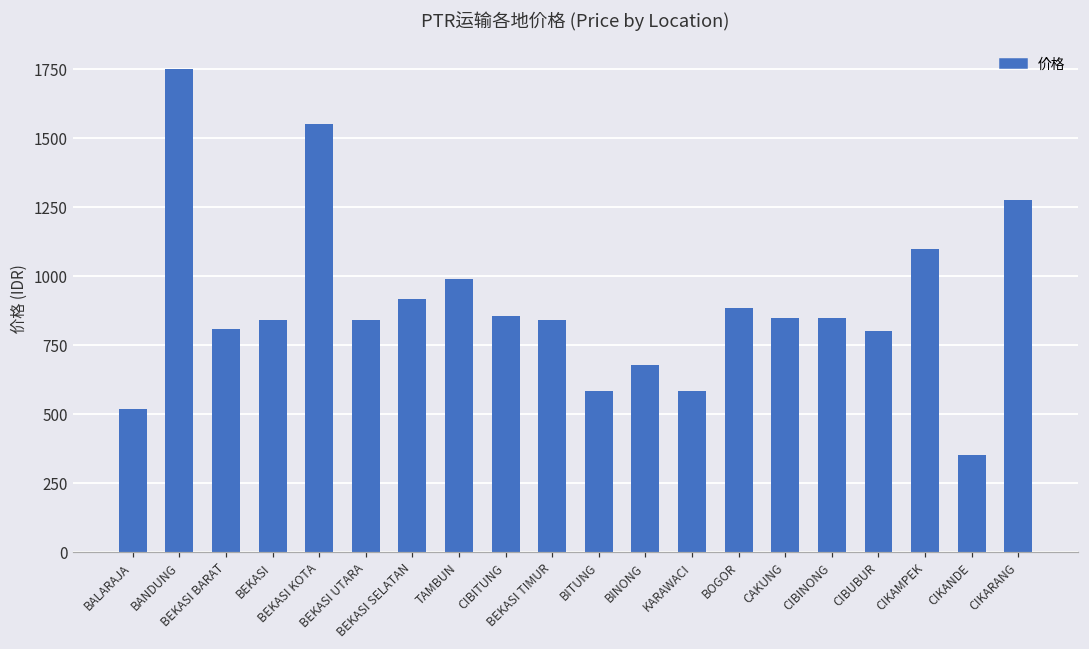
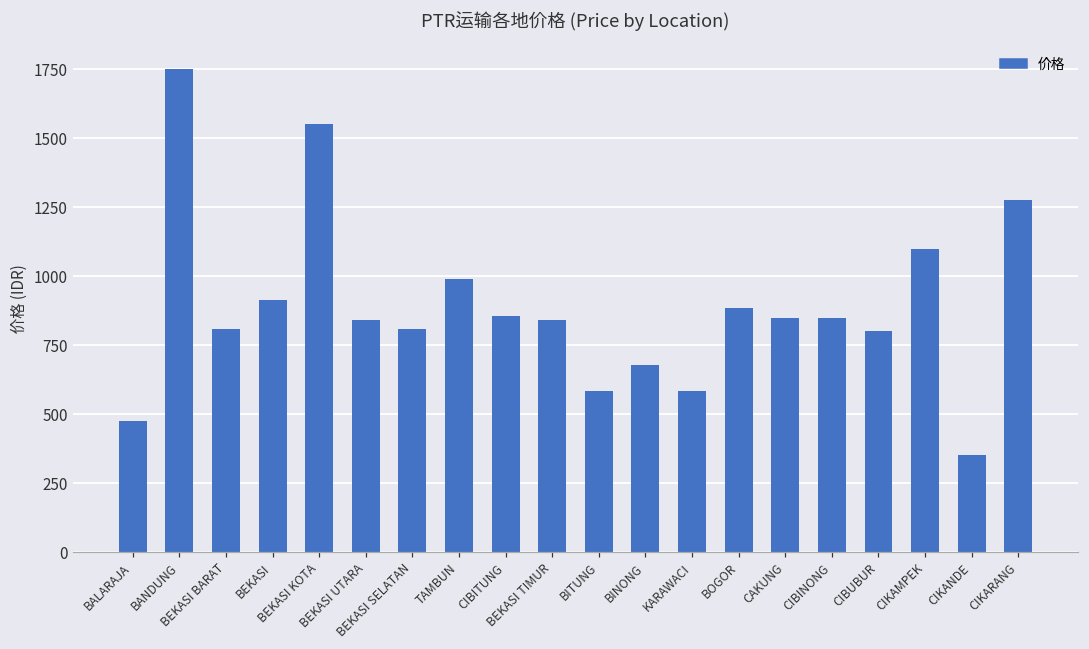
  {
-   "BALARAJA": 520,
+   "BALARAJA": 480,
    "BANDUNG": 1750,
    "BEKASI BARAT": 810,
-   "BEKASI": 840,
+   "BEKASI": 910,
    "BEKASI KOTA": 1550,
    "BEKASI UTARA": 840,
-   "BEKASI SELATAN": 920,
+   "BEKASI SELATAN": 810,
    "TAMBUN": 990,
    "CIBITUNG": 860,
    "BEKASI TIMUR": 840,
    "BITUNG": 590,
    "BINONG": 680,
    "KARAWACI": 590,
    "BOGOR": 890,
    "CAKUNG": 850,
    "CIBINONG": 850,
    "CIBUBUR": 800,
    "CIKAMPEK": 1100,
    "CIKANDE": 350,
    "CIKARANG": 1280
  }
